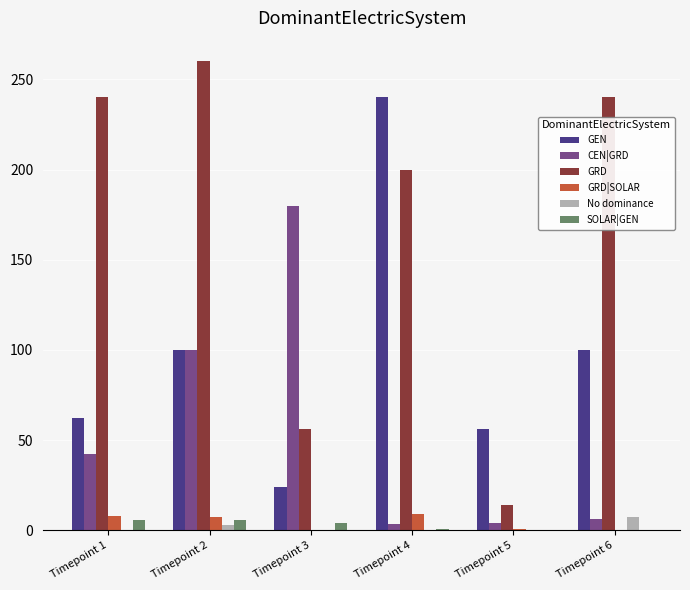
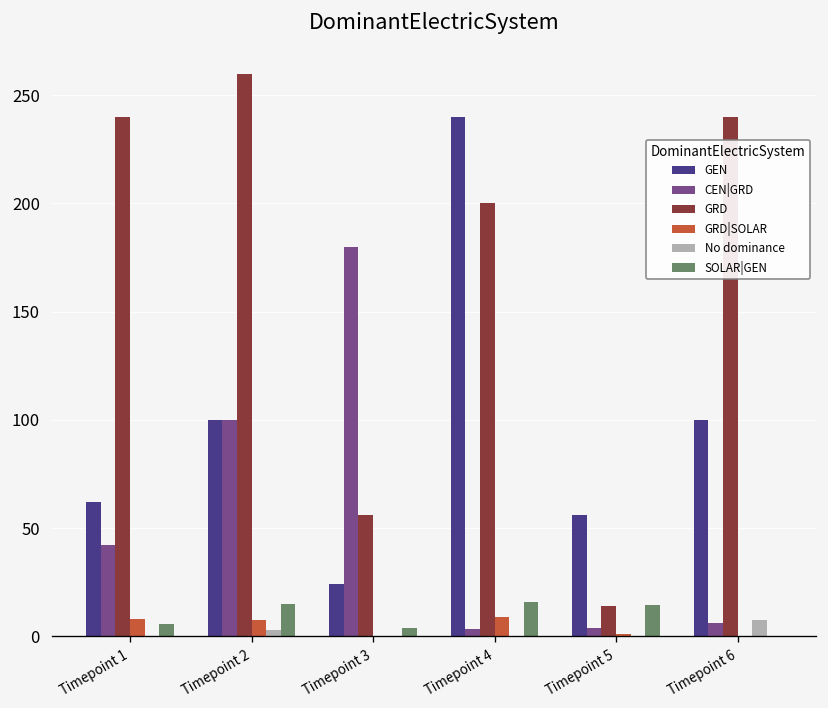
  {
    "GRD": {
      "Timepoint 1": 240,
      "Timepoint 2": 260,
      "Timepoint 3": 56,
      "Timepoint 4": 200,
      "Timepoint 5": 14,
      "Timepoint 6": 240
    },
    "GRD|SOLAR": {
      "Timepoint 1": 8,
      "Timepoint 2": 8,
      "Timepoint 4": 9
    },
    "No dominance": {
      "Timepoint 2": 3,
      "Timepoint 6": 8
    },
    "SOLAR|GEN": {
      "Timepoint 1": 6,
-     "Timepoint 2": 6,
+     "Timepoint 2": 15,
      "Timepoint 3": 4,
-     "Timepoint 4": 1,
-     "Timepoint 5": 0
+     "Timepoint 4": 16,
+     "Timepoint 5": 14
    }
  }
